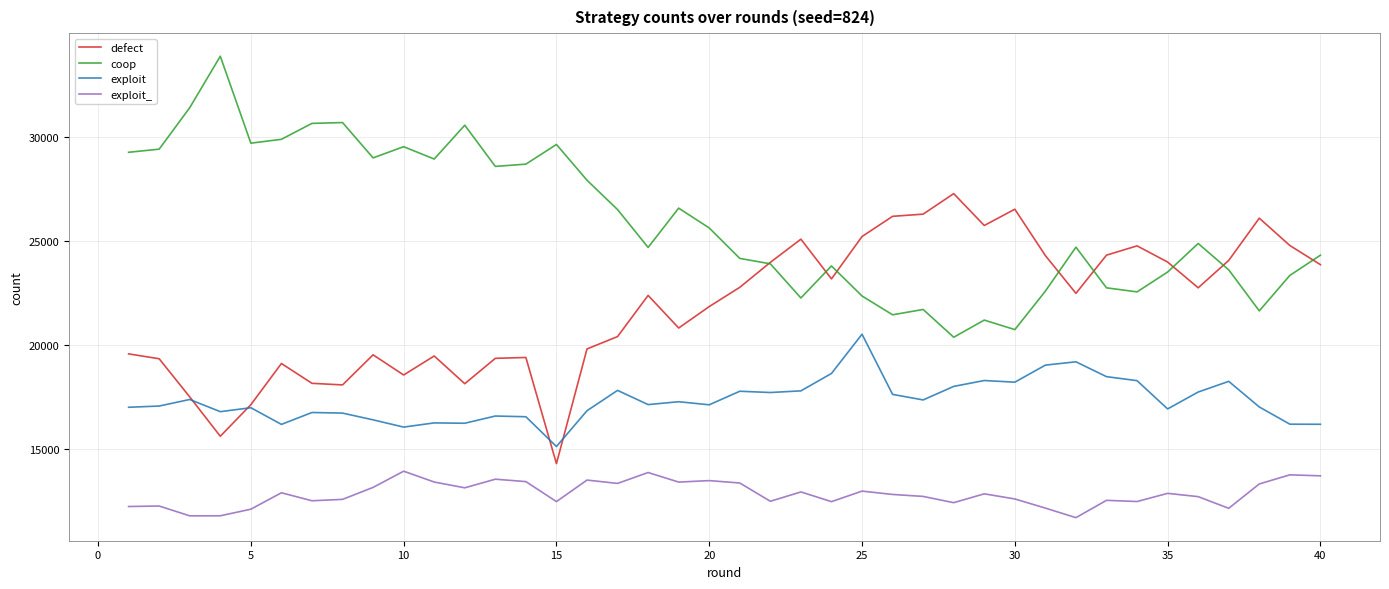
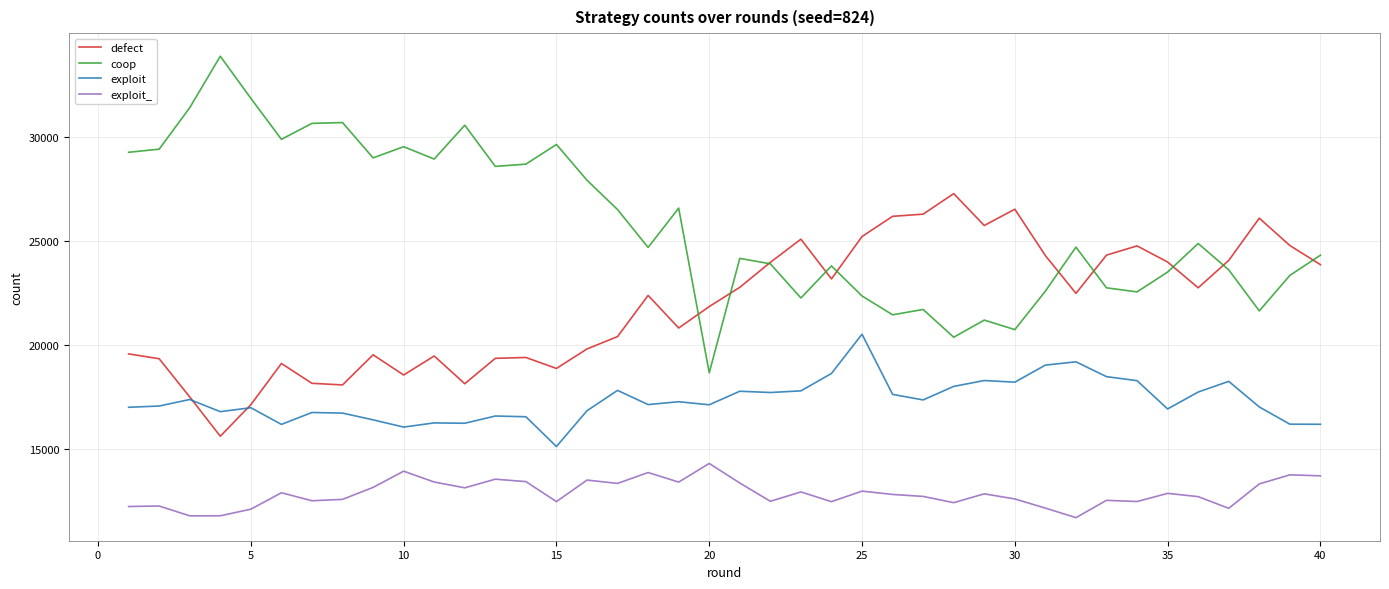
  {
    "defect": {
      "5": 17100,
      "10": 18500,
-     "15": 14300,
+     "15": 18900,
      "20": 21800,
      "25": 25200,
      "30": 26500,
      "35": 24000,
      "40": 23800
    },
    "coop": {
-     "5": 29700,
+     "5": 31800,
      "10": 29500,
      "15": 29600,
-     "20": 25600,
+     "20": 18600,
      "25": 22300,
      "30": 20700,
      "35": 23500,
      "40": 24300
    },
    "exploit": {
      "5": 17000,
      "10": 16000,
      "15": 15100,
      "20": 17100,
      "25": 20500,
      "30": 18200,
      "35": 16900,
      "40": 16200
    },
    "exploit_": {
      "5": 12100,
      "10": 13900,
      "15": 12500,
-     "20": 13500,
+     "20": 14300,
      "25": 13000,
      "30": 12600,
      "35": 12800,
      "40": 13700
    }
  }
